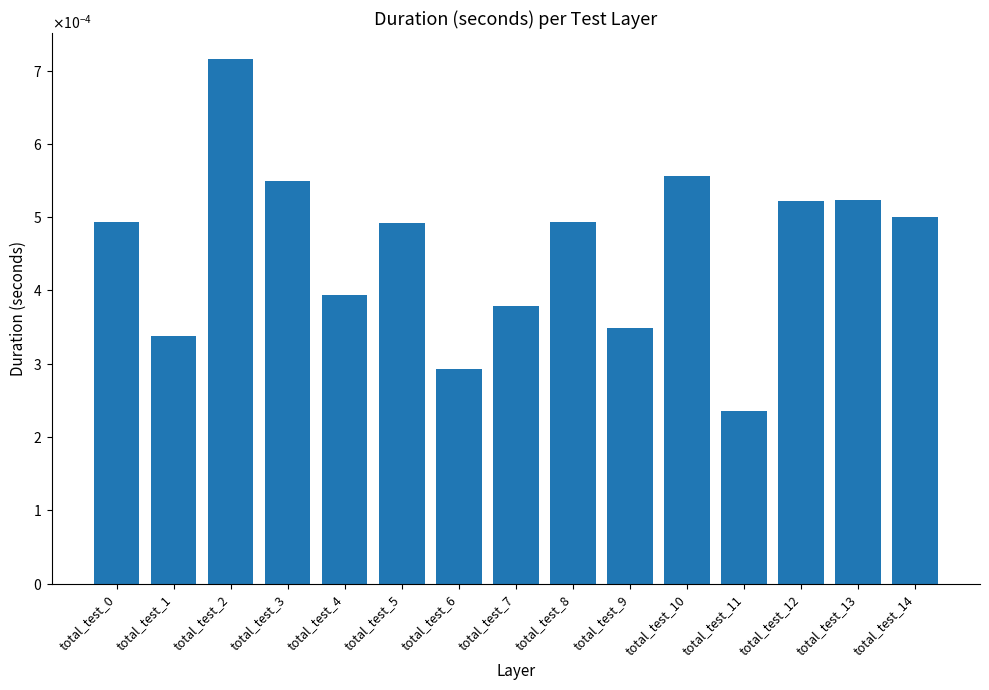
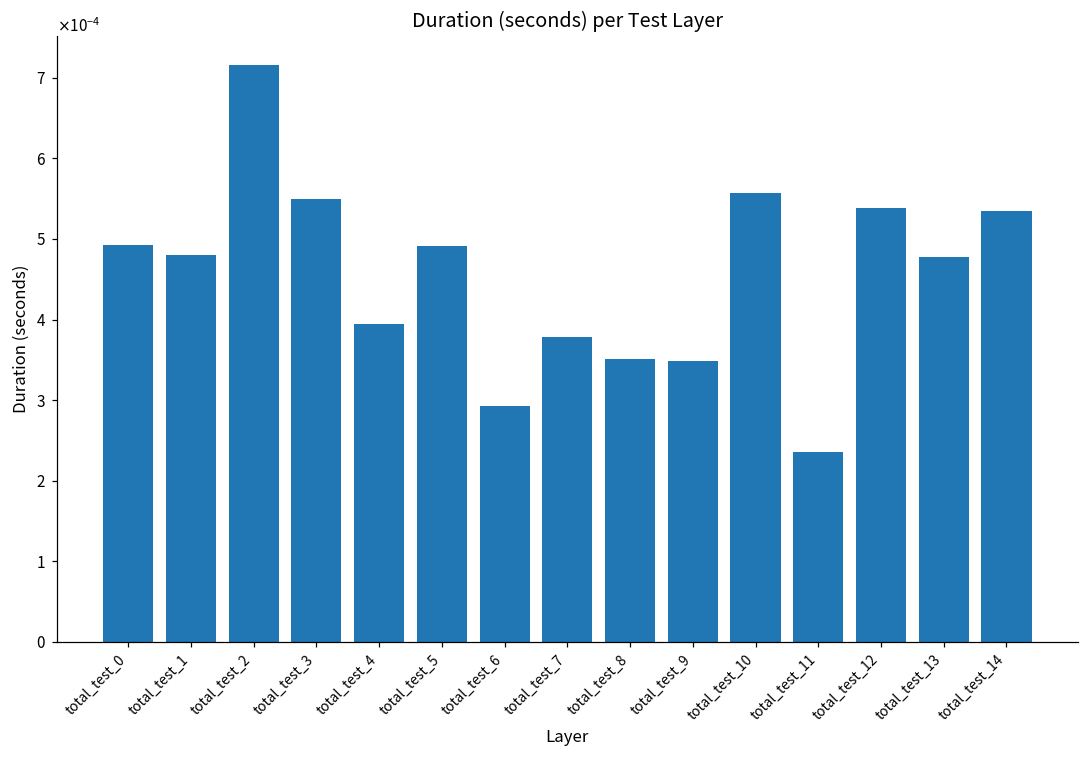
  {
    "total_test_0": 0.00049,
-   "total_test_1": 0.00034,
+   "total_test_1": 0.00048,
    "total_test_2": 0.00072,
    "total_test_3": 0.00055,
    "total_test_4": 0.00039,
    "total_test_5": 0.00049,
    "total_test_6": 0.00029,
    "total_test_7": 0.00038,
-   "total_test_8": 0.00049,
+   "total_test_8": 0.00035,
    "total_test_9": 0.00035,
    "total_test_10": 0.00056,
    "total_test_11": 0.00024,
-   "total_test_12": 0.00052,
-   "total_test_13": 0.00052,
-   "total_test_14": 0.00050
+   "total_test_12": 0.00054,
+   "total_test_13": 0.00048,
+   "total_test_14": 0.00054
  }
